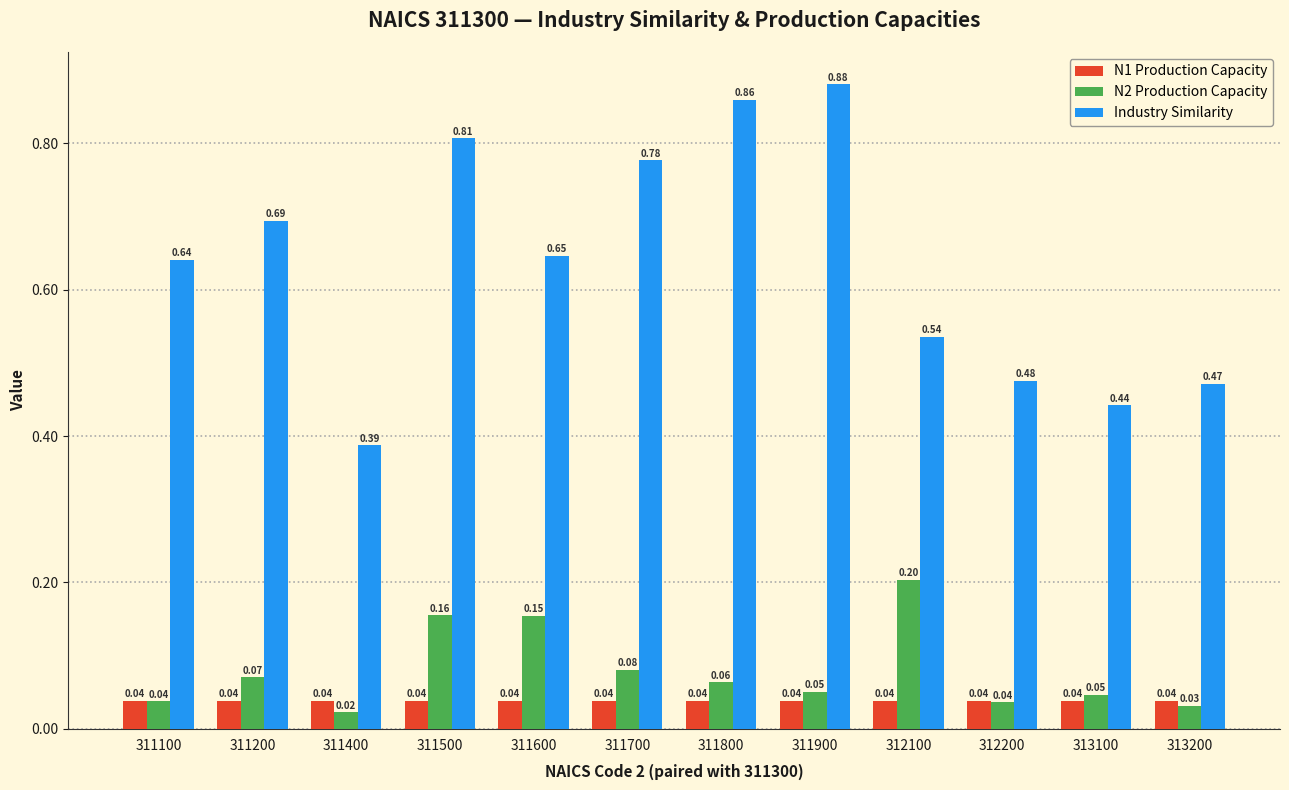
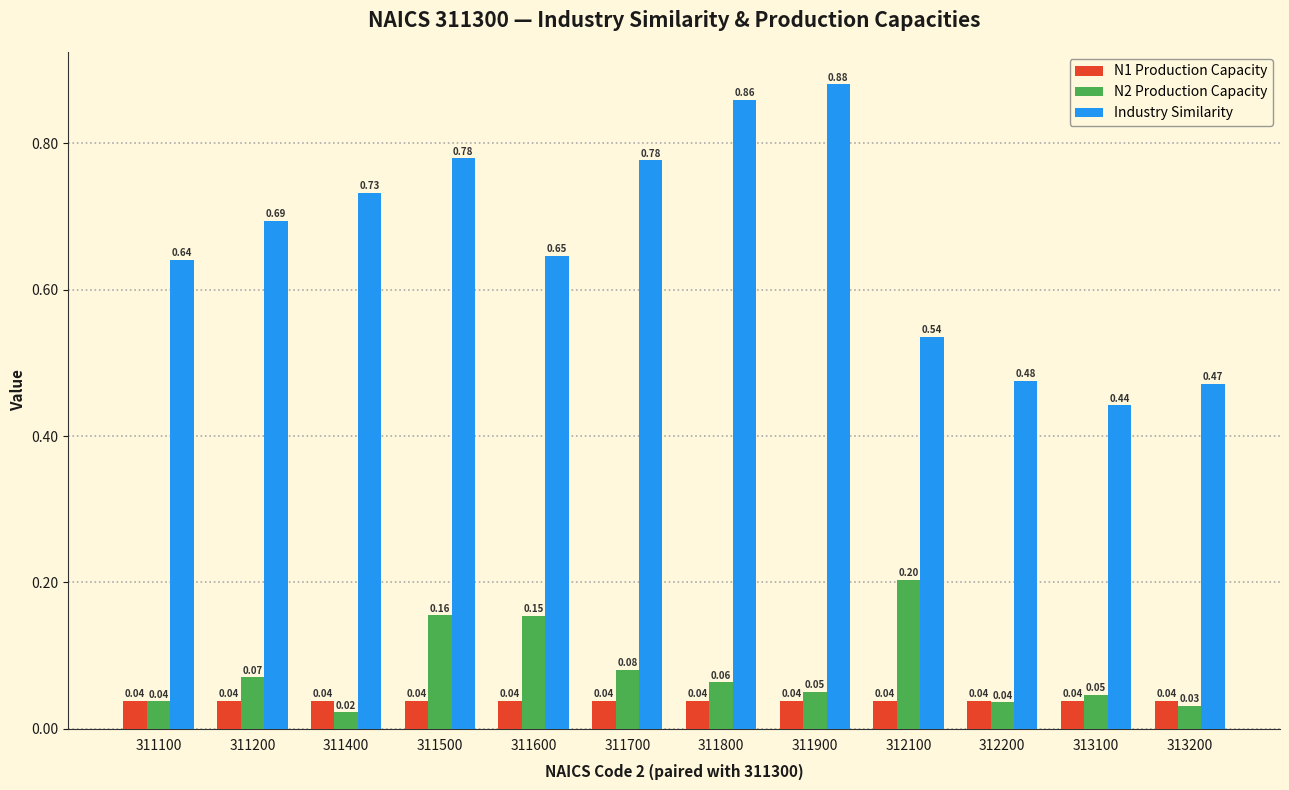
  {
    "N1 Production Capacity": {
      "311100": 0.04,
      "311200": 0.04,
      "311400": 0.04,
      "311500": 0.04,
      "311600": 0.04,
      "311700": 0.04,
      "311800": 0.04,
      "311900": 0.04,
      "312100": 0.04,
      "312200": 0.04,
      "313100": 0.04,
      "313200": 0.04
    },
    "N2 Production Capacity": {
      "311100": 0.04,
      "311200": 0.07,
      "311400": 0.02,
      "311500": 0.16,
      "311600": 0.15,
      "311700": 0.08,
      "311800": 0.06,
      "311900": 0.05,
      "312100": 0.20,
      "312200": 0.04,
      "313100": 0.05,
      "313200": 0.03
    },
    "Industry Similarity": {
      "311100": 0.64,
      "311200": 0.69,
-     "311400": 0.39,
-     "311500": 0.81,
+     "311400": 0.73,
+     "311500": 0.78,
      "311600": 0.65,
      "311700": 0.78,
      "311800": 0.86,
      "311900": 0.88,
      "312100": 0.54,
      "312200": 0.48,
      "313100": 0.44,
      "313200": 0.47
    }
  }
